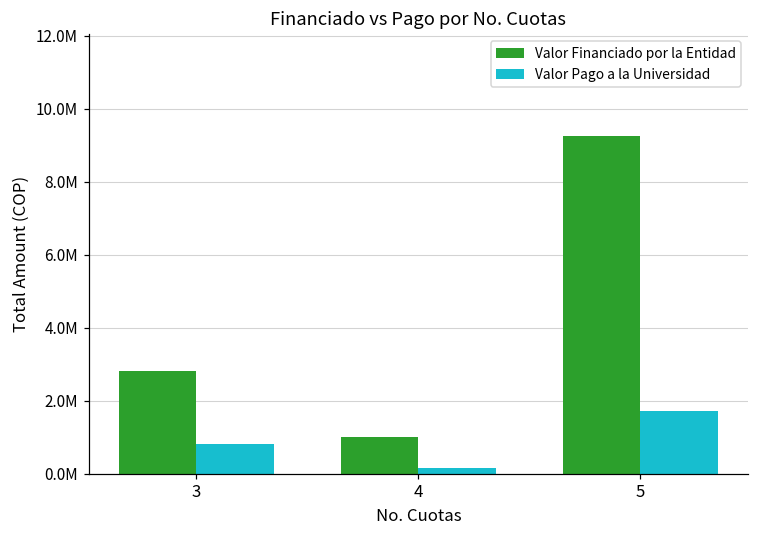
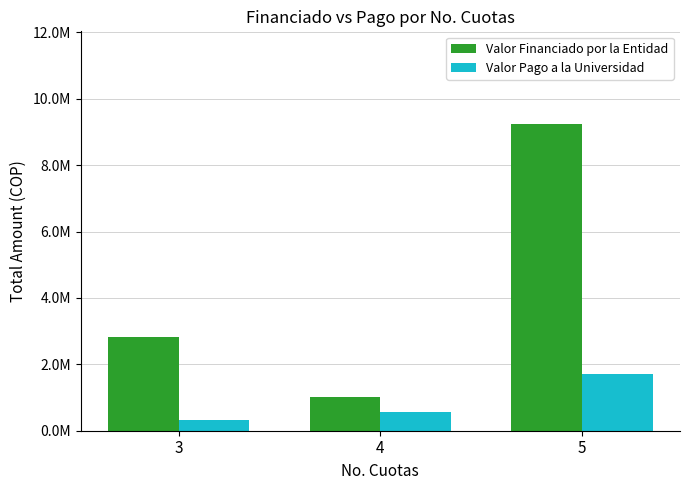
  {
    "Valor Financiado por la Entidad": {
      "3": 2800000,
      "4": 1000000,
      "5": 9300000
    },
    "Valor Pago a la Universidad": {
-     "3": 800000,
-     "4": 200000,
+     "3": 300000,
+     "4": 600000,
      "5": 1700000
    }
  }
